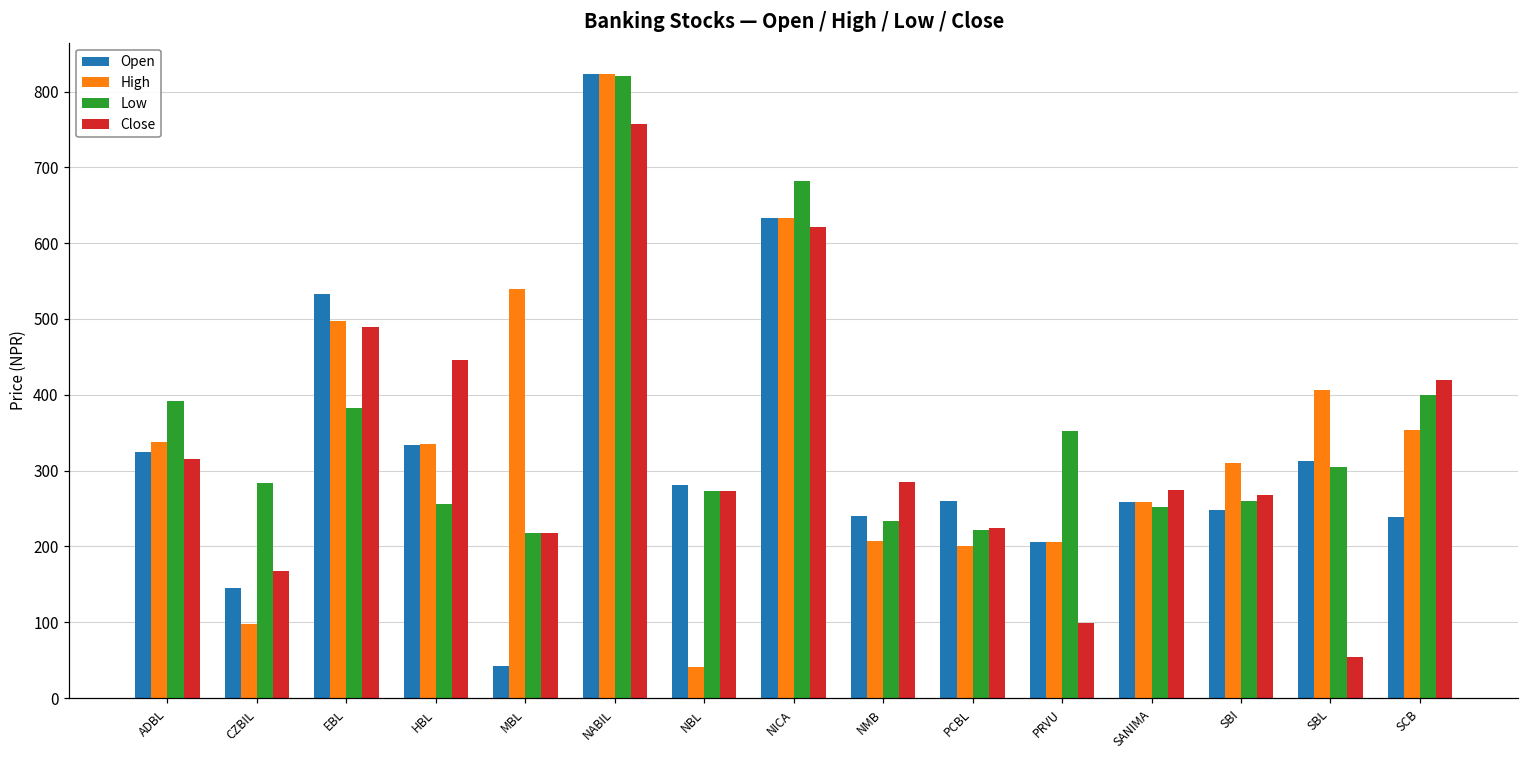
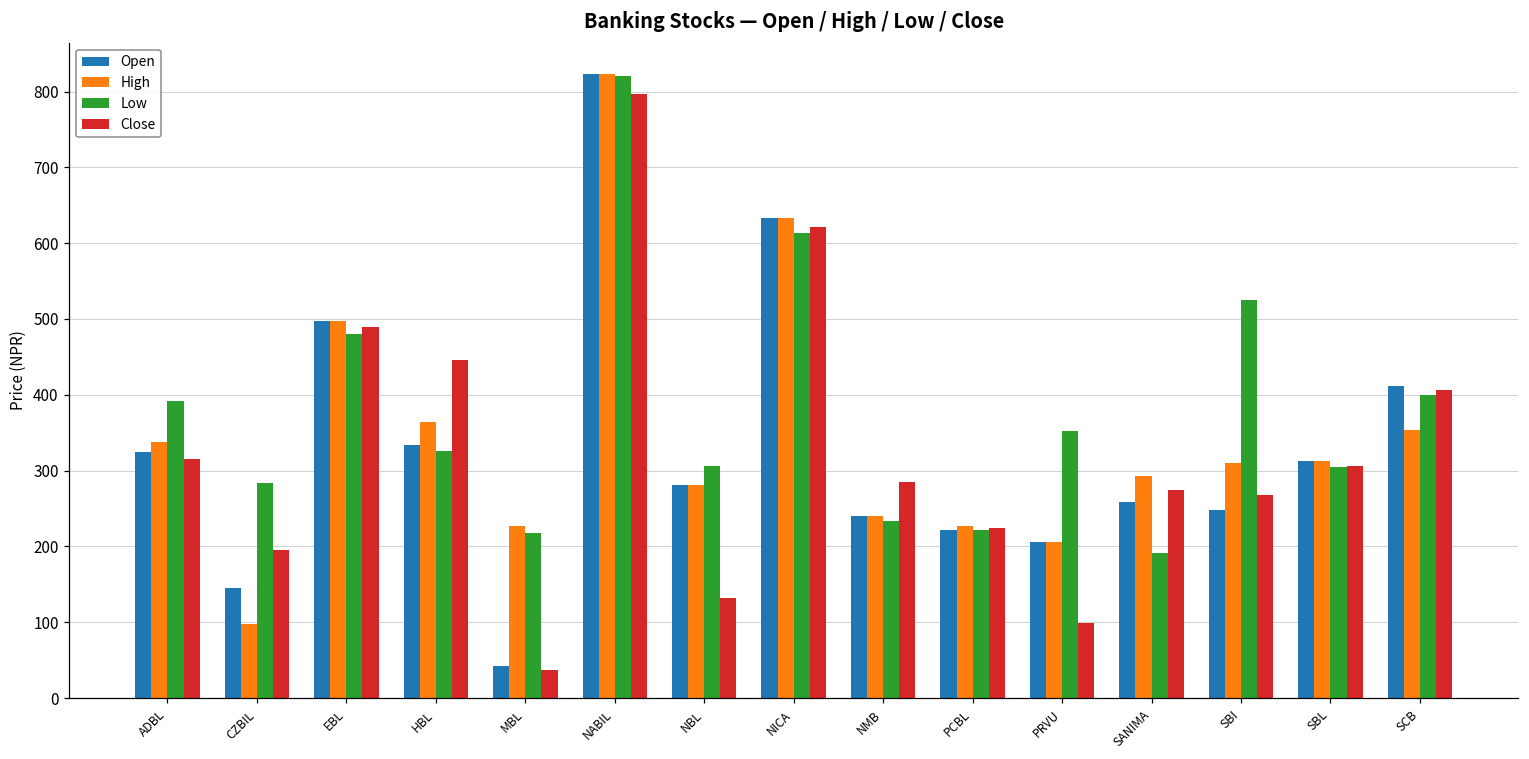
  {
    "Open": {
      "ADBL": 320,
      "CZBIL": 140,
-     "EBL": 530,
+     "EBL": 500,
      "HBL": 330,
      "MBL": 40,
      "NABIL": 820,
      "NBL": 280,
      "NICA": 630,
      "NMB": 240,
-     "PCBL": 260,
+     "PCBL": 220,
      "PRVU": 210,
      "SANIMA": 260,
      "SBI": 250,
      "SBL": 310,
-     "SCB": 240
+     "SCB": 410
    },
    "High": {
      "ADBL": 340,
      "CZBIL": 100,
      "EBL": 500,
-     "HBL": 340,
-     "MBL": 540,
+     "HBL": 360,
+     "MBL": 230,
      "NABIL": 820,
-     "NBL": 40,
+     "NBL": 280,
      "NICA": 630,
-     "NMB": 210,
-     "PCBL": 200,
+     "NMB": 240,
+     "PCBL": 230,
      "PRVU": 210,
-     "SANIMA": 260,
+     "SANIMA": 290,
      "SBI": 310,
-     "SBL": 410,
+     "SBL": 310,
      "SCB": 350
    },
    "Low": {
      "ADBL": 390,
      "CZBIL": 280,
-     "EBL": 380,
-     "HBL": 260,
+     "EBL": 480,
+     "HBL": 330,
      "MBL": 220,
      "NABIL": 820,
-     "NBL": 270,
-     "NICA": 680,
+     "NBL": 310,
+     "NICA": 610,
      "NMB": 230,
      "PCBL": 220,
      "PRVU": 350,
-     "SANIMA": 250,
-     "SBI": 260,
+     "SANIMA": 190,
+     "SBI": 530,
      "SBL": 310,
      "SCB": 400
    },
    "Close": {
      "ADBL": 320,
-     "CZBIL": 170,
+     "CZBIL": 200,
      "EBL": 490,
      "HBL": 450,
-     "MBL": 220,
-     "NABIL": 760,
-     "NBL": 270,
+     "MBL": 40,
+     "NABIL": 800,
+     "NBL": 130,
      "NICA": 620,
      "NMB": 280,
      "PCBL": 220,
      "PRVU": 100,
      "SANIMA": 270,
      "SBI": 270,
-     "SBL": 50,
-     "SCB": 420
+     "SBL": 310,
+     "SCB": 410
    }
  }
